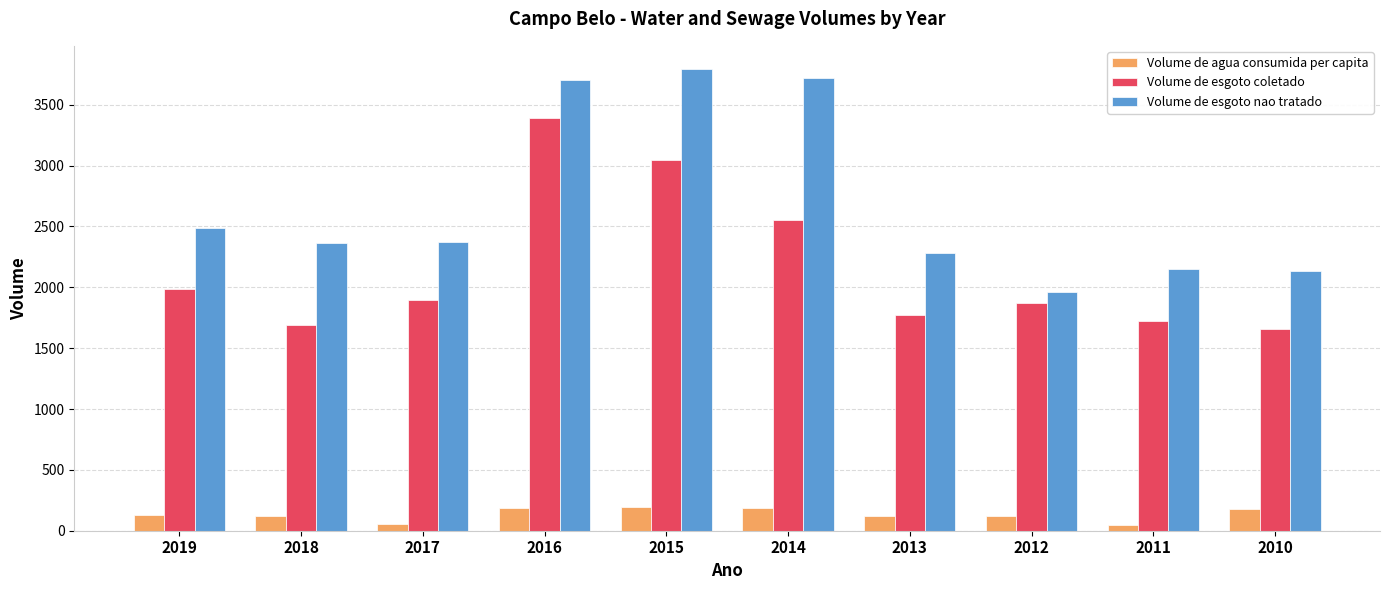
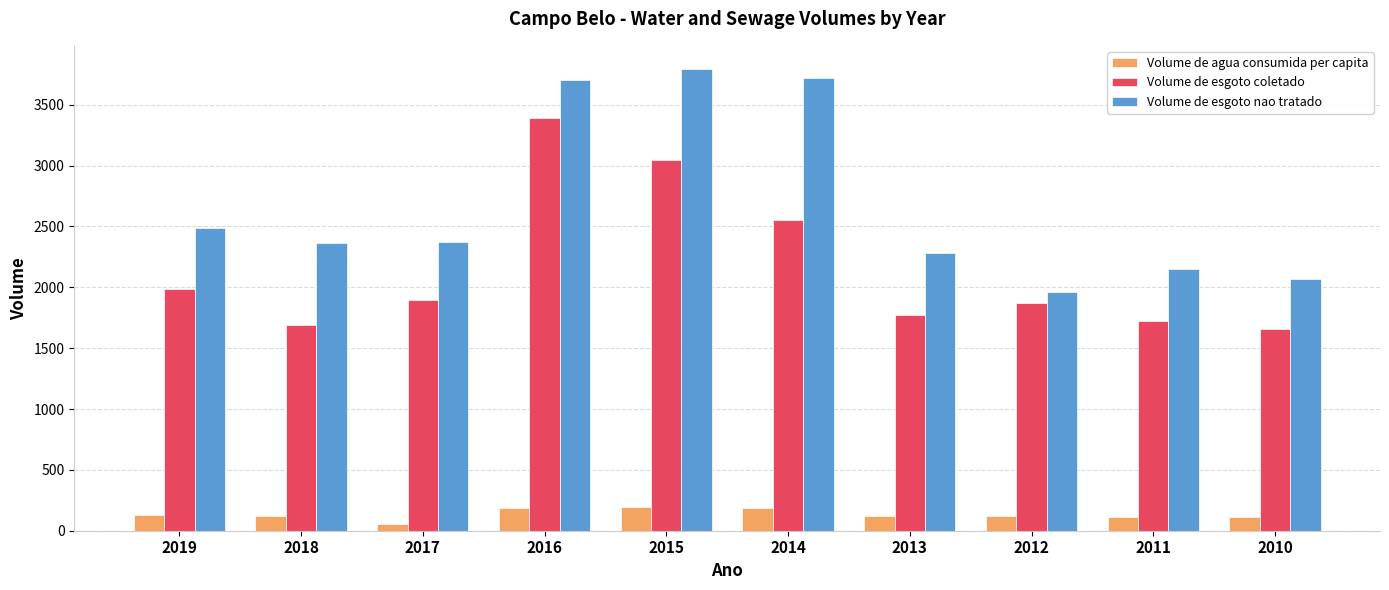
  {
    "Volume de agua consumida per capita": {
      "2019": 130,
      "2018": 120,
      "2017": 50,
      "2016": 190,
      "2015": 190,
      "2014": 190,
      "2013": 120,
      "2012": 120,
-     "2011": 50,
-     "2010": 180
+     "2011": 110,
+     "2010": 110
    },
    "Volume de esgoto coletado": {
      "2019": 1990,
      "2018": 1690,
      "2017": 1900,
      "2016": 3390,
      "2015": 3040,
      "2014": 2550,
      "2013": 1770,
      "2012": 1870,
      "2011": 1720,
      "2010": 1660
    },
    "Volume de esgoto nao tratado": {
      "2019": 2480,
      "2018": 2370,
      "2017": 2370,
      "2016": 3700,
      "2015": 3790,
      "2014": 3720,
      "2013": 2280,
      "2012": 1960,
      "2011": 2150,
-     "2010": 2140
+     "2010": 2070
    }
  }
